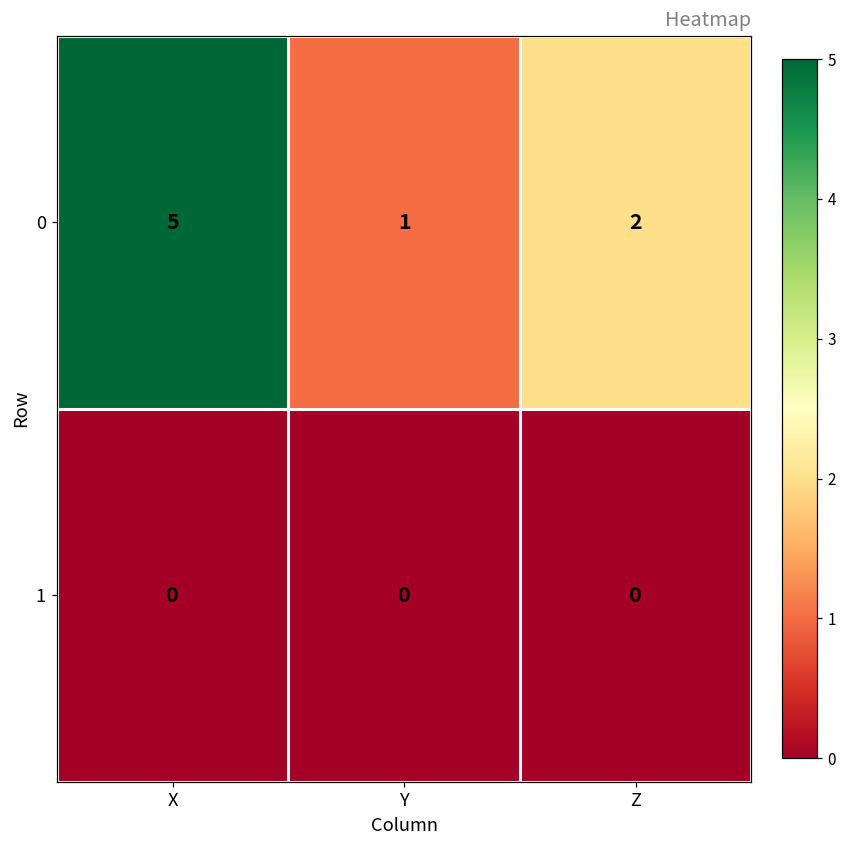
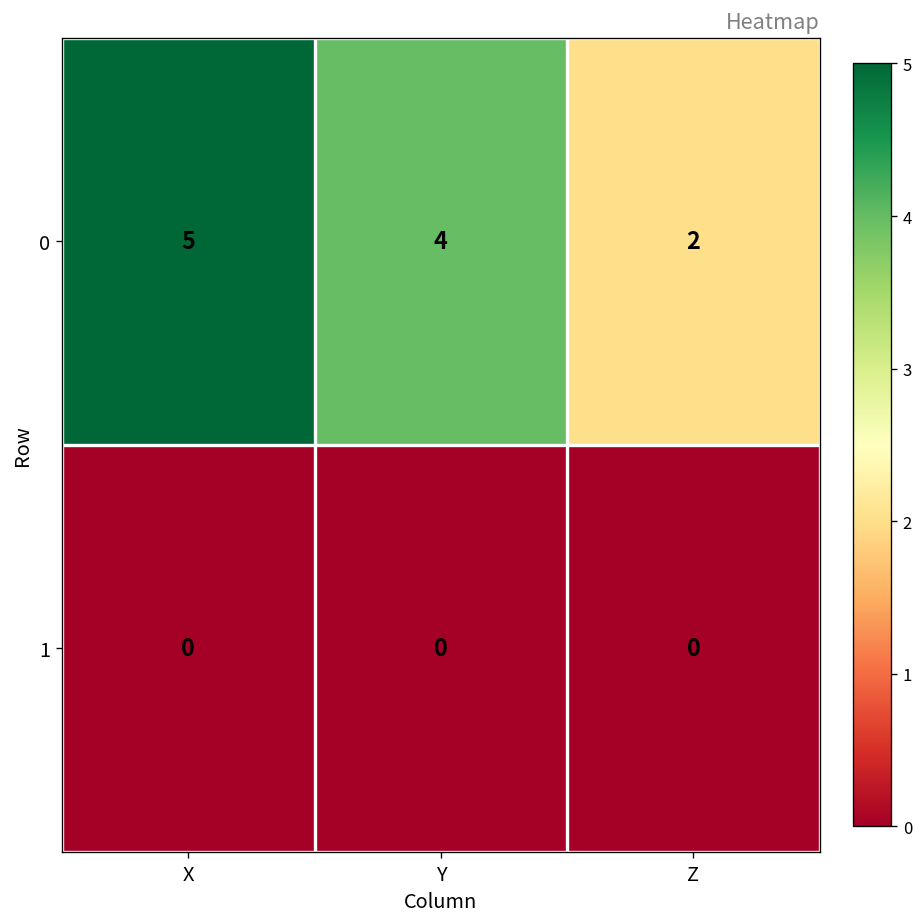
  {
    "0": {
      "X": 5,
-     "Y": 1,
+     "Y": 4,
      "Z": 2
    },
    "1": {
      "X": 0,
      "Y": 0,
      "Z": 0
    }
  }
